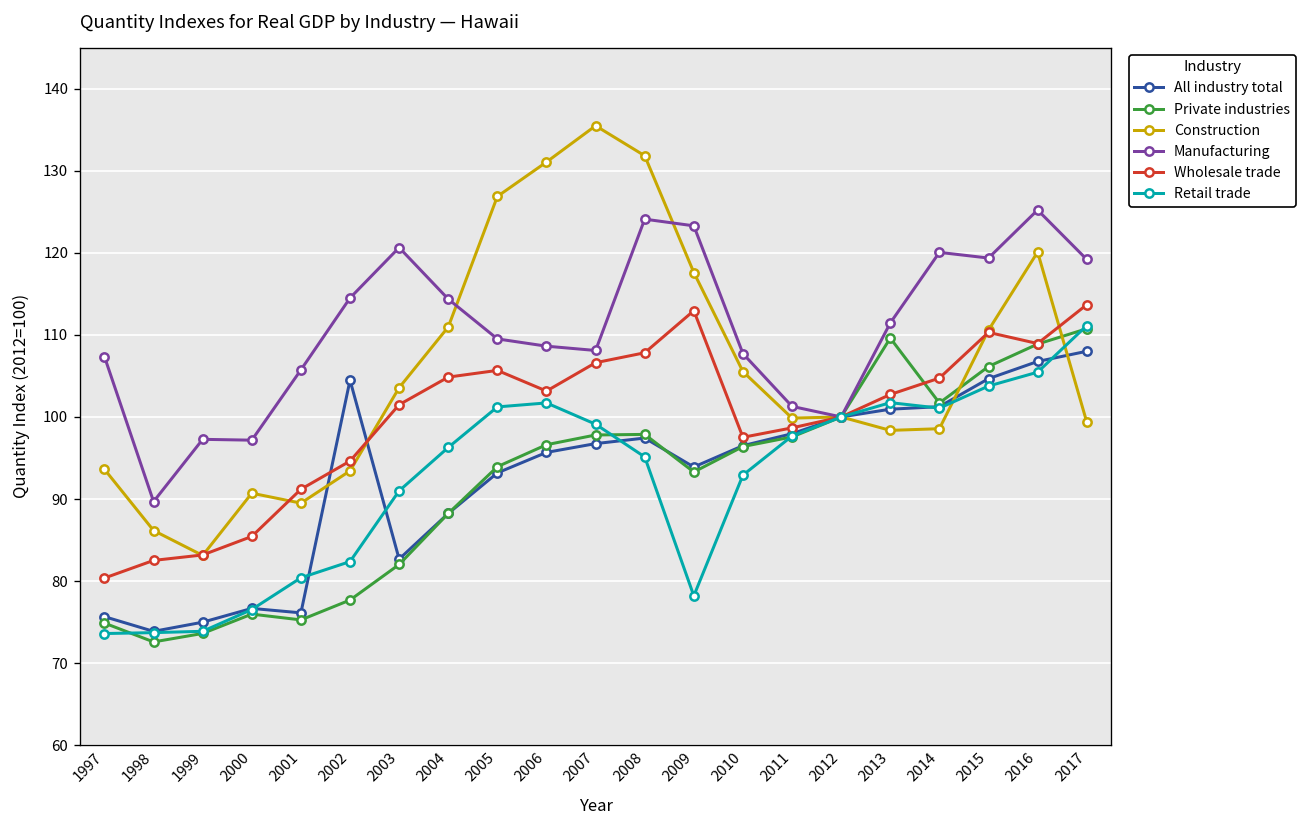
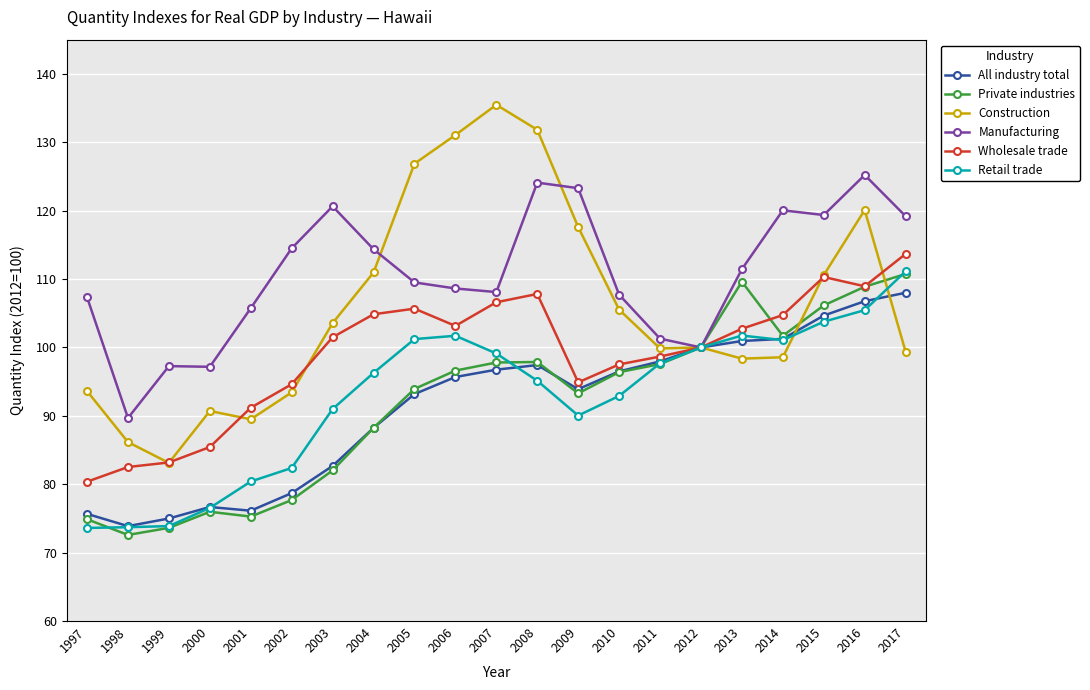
  {
    "All industry total": {
      "1997": 76,
      "1999": 75,
      "2001": 76,
-     "2002": 104,
+     "2002": 79,
      "2003": 83,
      "2005": 93,
      "2006": 96,
      "2007": 97,
      "2008": 97,
      "2009": 94,
      "2013": 101,
      "2015": 105,
      "2016": 107,
      "2017": 108
    },
    "Private industries": {
      "1997": 75,
      "1998": 73,
      "2000": 76,
      "2001": 75,
      "2002": 78,
      "2003": 82,
      "2005": 94,
      "2006": 97,
      "2007": 98,
      "2008": 98,
      "2009": 93,
      "2013": 110,
      "2014": 102,
      "2015": 106,
      "2017": 111
    },
    "Construction": {
      "1997": 94,
      "1998": 86,
      "2000": 91,
      "2001": 89,
      "2002": 93,
      "2003": 104,
      "2004": 111,
      "2005": 127,
      "2006": 131,
      "2007": 135,
      "2008": 132,
      "2009": 118,
      "2010": 106,
      "2011": 100,
      "2013": 98,
      "2014": 99,
      "2016": 120,
      "2017": 99
    },
    "Manufacturing": {
      "1997": 107,
      "1998": 90,
      "1999": 97,
      "2000": 97,
      "2001": 106,
      "2002": 114,
      "2003": 121,
      "2004": 114,
      "2005": 110,
      "2006": 109,
      "2007": 108,
      "2008": 124,
      "2009": 123,
      "2010": 108,
      "2011": 101,
      "2013": 111,
      "2014": 120,
      "2015": 119,
      "2016": 125,
      "2017": 119
    },
    "Wholesale trade": {
      "1997": 80,
      "1998": 83,
      "2000": 85,
      "2001": 91,
      "2002": 95,
      "2003": 101,
      "2004": 105,
      "2005": 106,
      "2006": 103,
      "2007": 107,
      "2008": 108,
-     "2009": 113,
+     "2009": 95,
      "2010": 98,
      "2011": 99,
      "2013": 103,
      "2014": 105,
      "2017": 114
    },
    "Retail trade": {
      "1997": 74,
      "2001": 80,
      "2002": 82,
      "2003": 91,
      "2004": 96,
      "2005": 101,
      "2006": 102,
      "2007": 99,
      "2008": 95,
-     "2009": 78,
+     "2009": 90,
      "2010": 93,
      "2013": 102,
      "2015": 104,
      "2016": 105,
      "2017": 111
    }
  }
